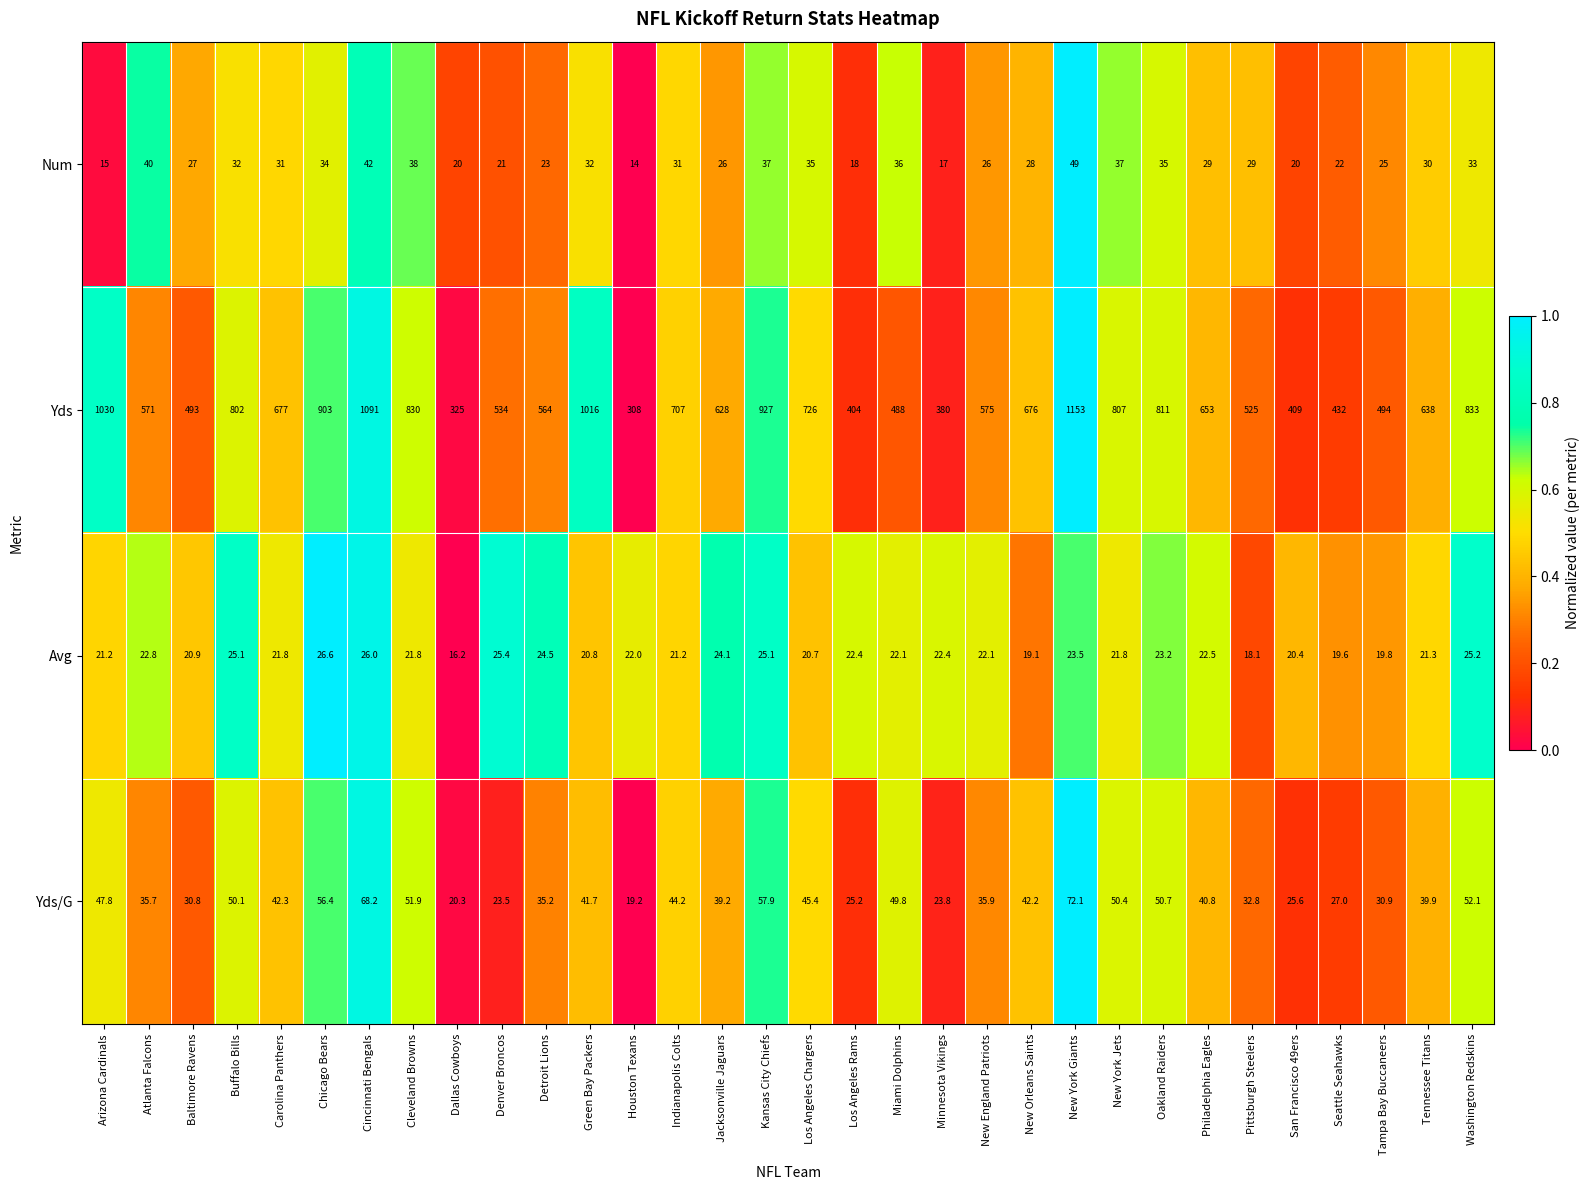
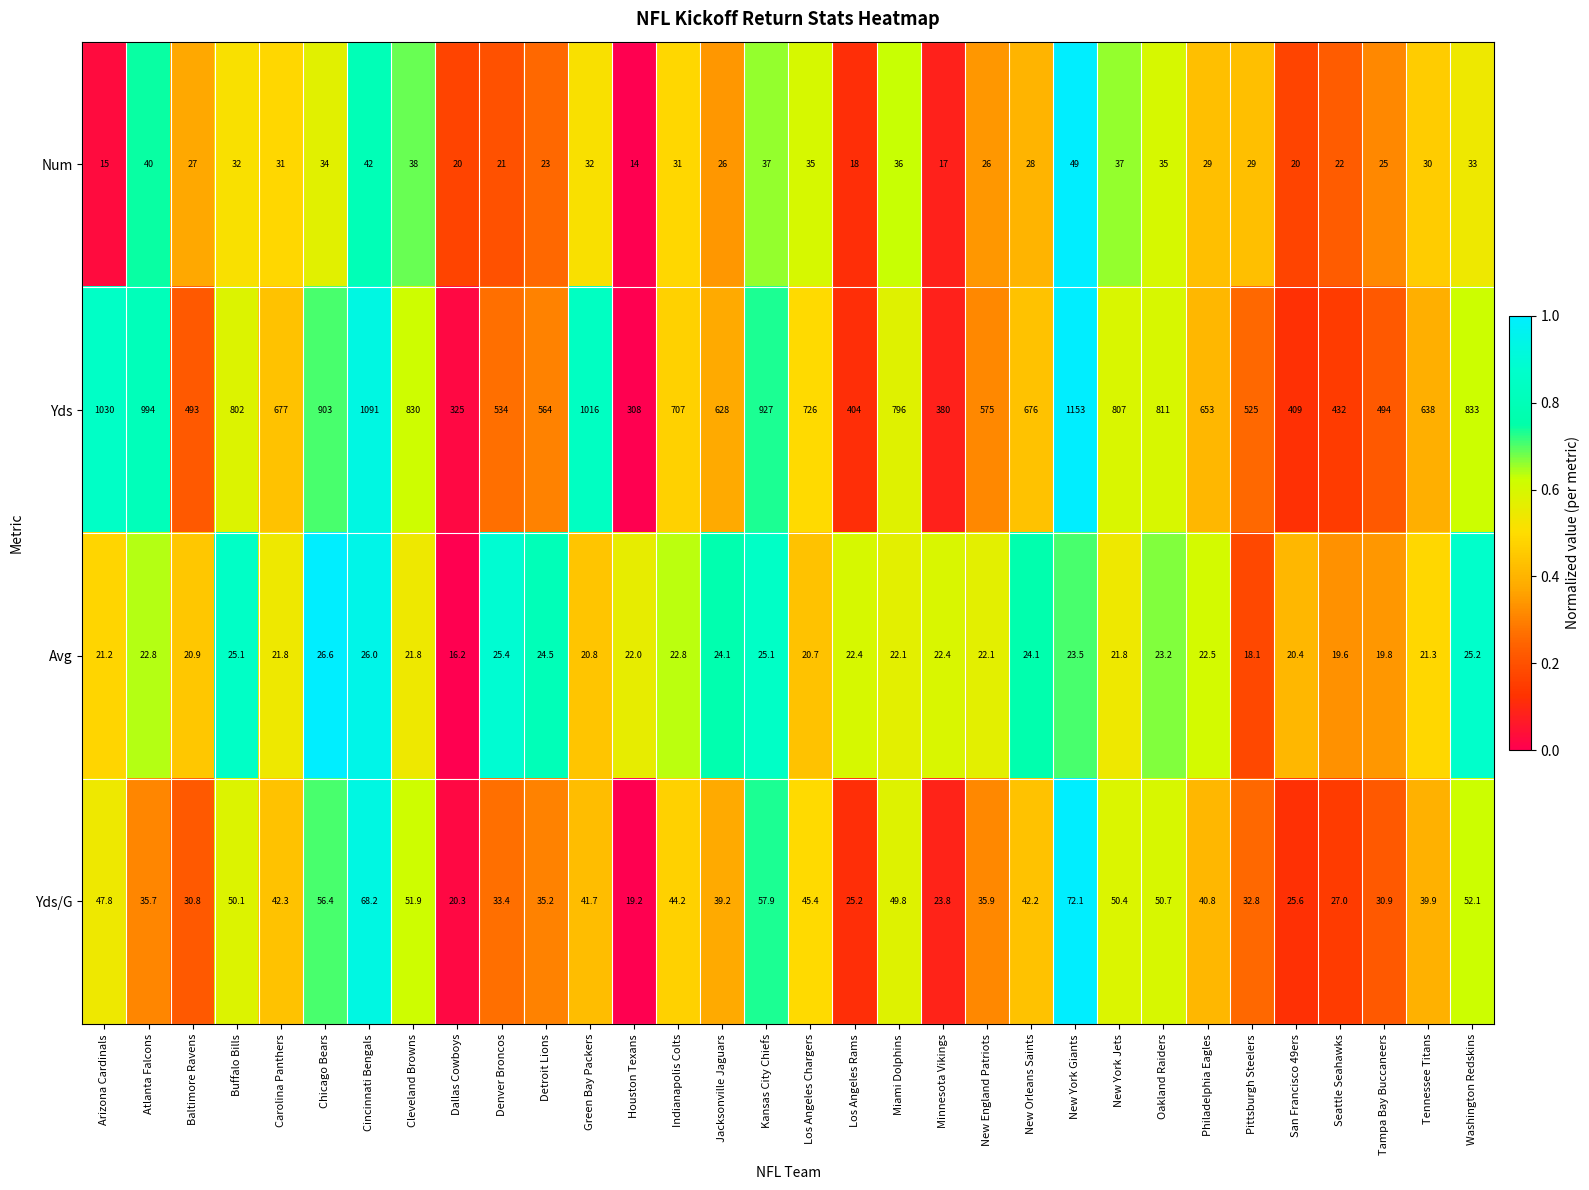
  {
    "Num": {
      "Arizona Cardinals": 15,
      "Atlanta Falcons": 40,
      "Baltimore Ravens": 27,
      "Buffalo Bills": 32,
      "Carolina Panthers": 31,
      "Chicago Bears": 34,
      "Cincinnati Bengals": 42,
      "Cleveland Browns": 38,
      "Dallas Cowboys": 20,
      "Denver Broncos": 21,
      "Detroit Lions": 23,
      "Green Bay Packers": 32,
      "Houston Texans": 14,
      "Indianapolis Colts": 31,
      "Jacksonville Jaguars": 26,
      "Kansas City Chiefs": 37,
      "Los Angeles Chargers": 35,
      "Los Angeles Rams": 18,
      "Miami Dolphins": 36,
      "Minnesota Vikings": 17,
      "New England Patriots": 26,
      "New Orleans Saints": 28,
      "New York Giants": 49,
      "New York Jets": 37,
      "Oakland Raiders": 35,
      "Philadelphia Eagles": 29,
      "Pittsburgh Steelers": 29,
      "San Francisco 49ers": 20,
      "Seattle Seahawks": 22,
      "Tampa Bay Buccaneers": 25,
      "Tennessee Titans": 30,
      "Washington Redskins": 33
    },
    "Yds": {
      "Arizona Cardinals": 1030,
-     "Atlanta Falcons": 571,
+     "Atlanta Falcons": 994,
      "Baltimore Ravens": 493,
      "Buffalo Bills": 802,
      "Carolina Panthers": 677,
      "Chicago Bears": 903,
      "Cincinnati Bengals": 1091,
      "Cleveland Browns": 830,
      "Dallas Cowboys": 325,
      "Denver Broncos": 534,
      "Detroit Lions": 564,
      "Green Bay Packers": 1016,
      "Houston Texans": 308,
      "Indianapolis Colts": 707,
      "Jacksonville Jaguars": 628,
      "Kansas City Chiefs": 927,
      "Los Angeles Chargers": 726,
      "Los Angeles Rams": 404,
-     "Miami Dolphins": 488,
+     "Miami Dolphins": 796,
      "Minnesota Vikings": 380,
      "New England Patriots": 575,
      "New Orleans Saints": 676,
      "New York Giants": 1153,
      "New York Jets": 807,
      "Oakland Raiders": 811,
      "Philadelphia Eagles": 653,
      "Pittsburgh Steelers": 525,
      "San Francisco 49ers": 409,
      "Seattle Seahawks": 432,
      "Tampa Bay Buccaneers": 494,
      "Tennessee Titans": 638,
      "Washington Redskins": 833
    },
    "Avg": {
      "Arizona Cardinals": 21.2,
      "Atlanta Falcons": 22.8,
      "Baltimore Ravens": 20.9,
      "Buffalo Bills": 25.1,
      "Carolina Panthers": 21.8,
      "Chicago Bears": 26.6,
      "Cincinnati Bengals": 26.0,
      "Cleveland Browns": 21.8,
      "Dallas Cowboys": 16.2,
      "Denver Broncos": 25.4,
      "Detroit Lions": 24.5,
      "Green Bay Packers": 20.8,
      "Houston Texans": 22.0,
-     "Indianapolis Colts": 21.2,
+     "Indianapolis Colts": 22.8,
      "Jacksonville Jaguars": 24.1,
      "Kansas City Chiefs": 25.1,
      "Los Angeles Chargers": 20.7,
      "Los Angeles Rams": 22.4,
      "Miami Dolphins": 22.1,
      "Minnesota Vikings": 22.4,
      "New England Patriots": 22.1,
-     "New Orleans Saints": 19.1,
+     "New Orleans Saints": 24.1,
      "New York Giants": 23.5,
      "New York Jets": 21.8,
      "Oakland Raiders": 23.2,
      "Philadelphia Eagles": 22.5,
      "Pittsburgh Steelers": 18.1,
      "San Francisco 49ers": 20.4,
      "Seattle Seahawks": 19.6,
      "Tampa Bay Buccaneers": 19.8,
      "Tennessee Titans": 21.3,
      "Washington Redskins": 25.2
    },
    "Yds/G": {
      "Arizona Cardinals": 47.8,
      "Atlanta Falcons": 35.7,
      "Baltimore Ravens": 30.8,
      "Buffalo Bills": 50.1,
      "Carolina Panthers": 42.3,
      "Chicago Bears": 56.4,
      "Cincinnati Bengals": 68.2,
      "Cleveland Browns": 51.9,
      "Dallas Cowboys": 20.3,
-     "Denver Broncos": 23.5,
+     "Denver Broncos": 33.4,
      "Detroit Lions": 35.2,
      "Green Bay Packers": 41.7,
      "Houston Texans": 19.2,
      "Indianapolis Colts": 44.2,
      "Jacksonville Jaguars": 39.2,
      "Kansas City Chiefs": 57.9,
      "Los Angeles Chargers": 45.4,
      "Los Angeles Rams": 25.2,
      "Miami Dolphins": 49.8,
      "Minnesota Vikings": 23.8,
      "New England Patriots": 35.9,
      "New Orleans Saints": 42.2,
      "New York Giants": 72.1,
      "New York Jets": 50.4,
      "Oakland Raiders": 50.7,
      "Philadelphia Eagles": 40.8,
      "Pittsburgh Steelers": 32.8,
      "San Francisco 49ers": 25.6,
      "Seattle Seahawks": 27.0,
      "Tampa Bay Buccaneers": 30.9,
      "Tennessee Titans": 39.9,
      "Washington Redskins": 52.1
    }
  }
